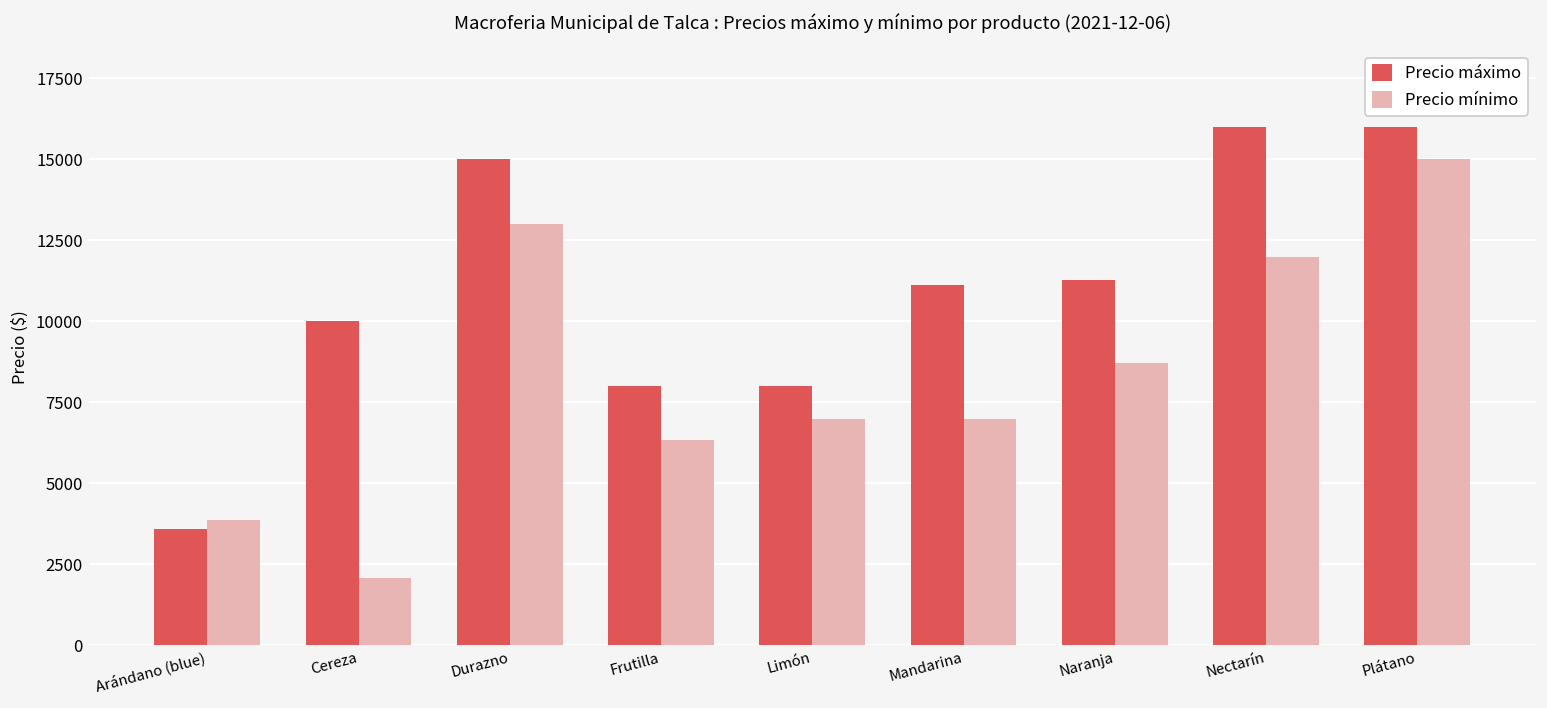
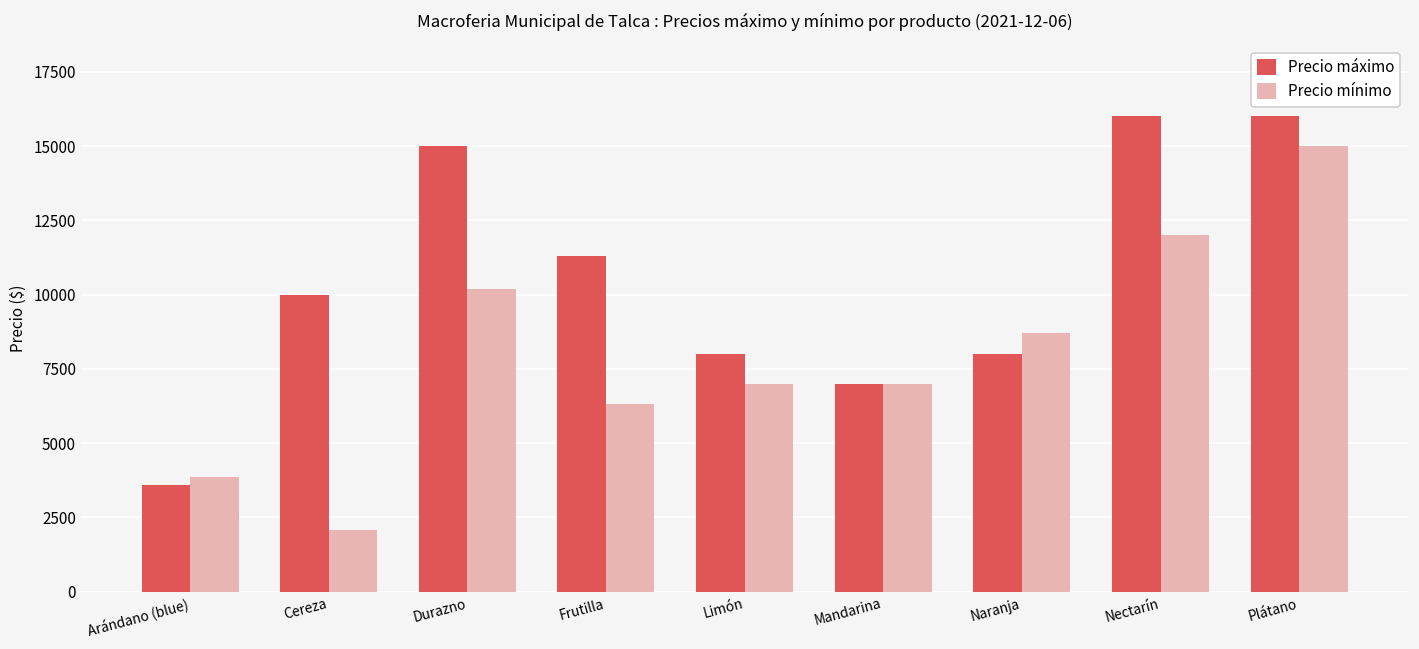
  {
    "Precio máximo": {
      "Arándano (blue)": 3600,
      "Cereza": 10000,
      "Durazno": 15000,
-     "Frutilla": 8000,
+     "Frutilla": 11300,
      "Limón": 8000,
-     "Mandarina": 11100,
-     "Naranja": 11300,
+     "Mandarina": 7000,
+     "Naranja": 8000,
      "Nectarín": 16000,
      "Plátano": 16000
    },
    "Precio mínimo": {
      "Arándano (blue)": 3900,
      "Cereza": 2100,
-     "Durazno": 13000,
+     "Durazno": 10200,
      "Frutilla": 6300,
      "Limón": 7000,
      "Mandarina": 7000,
      "Naranja": 8700,
      "Nectarín": 12000,
      "Plátano": 15000
    }
  }
